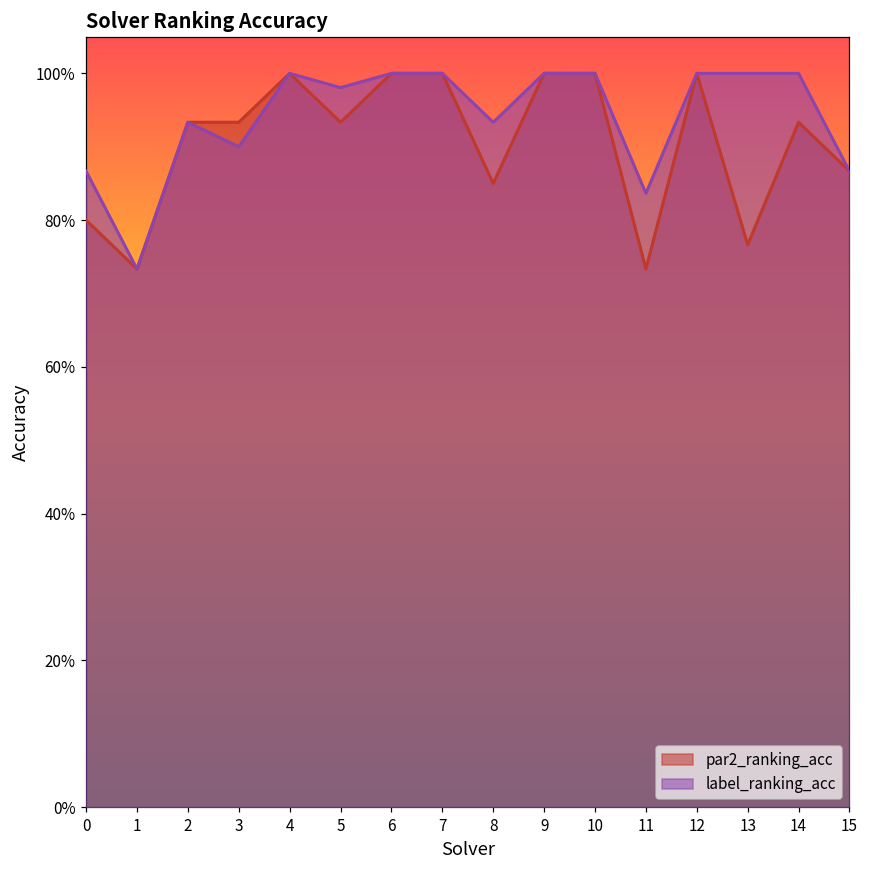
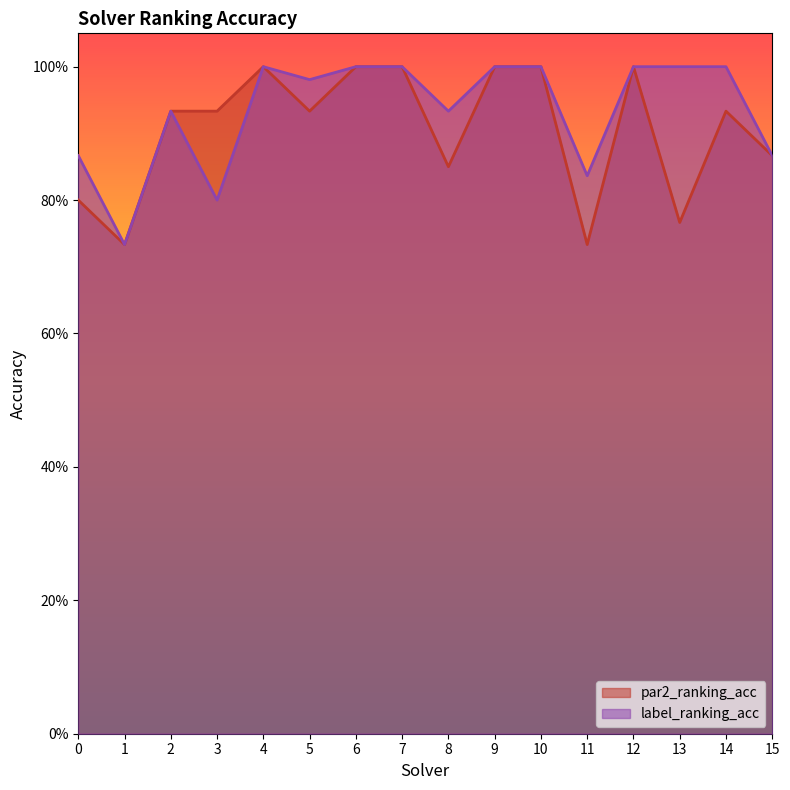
  {
    "par2_ranking_acc": {
      "0": "80%",
      "3": "93%",
      "5": "93%",
      "8": "85%",
      "11": "73%",
      "13": "77%",
      "14": "93%"
    },
    "label_ranking_acc": {
      "0": "87%",
-     "3": "90%",
+     "3": "80%",
      "5": "98%",
      "8": "93%",
      "11": "84%",
      "13": "100%",
      "14": "100%"
    }
  }
